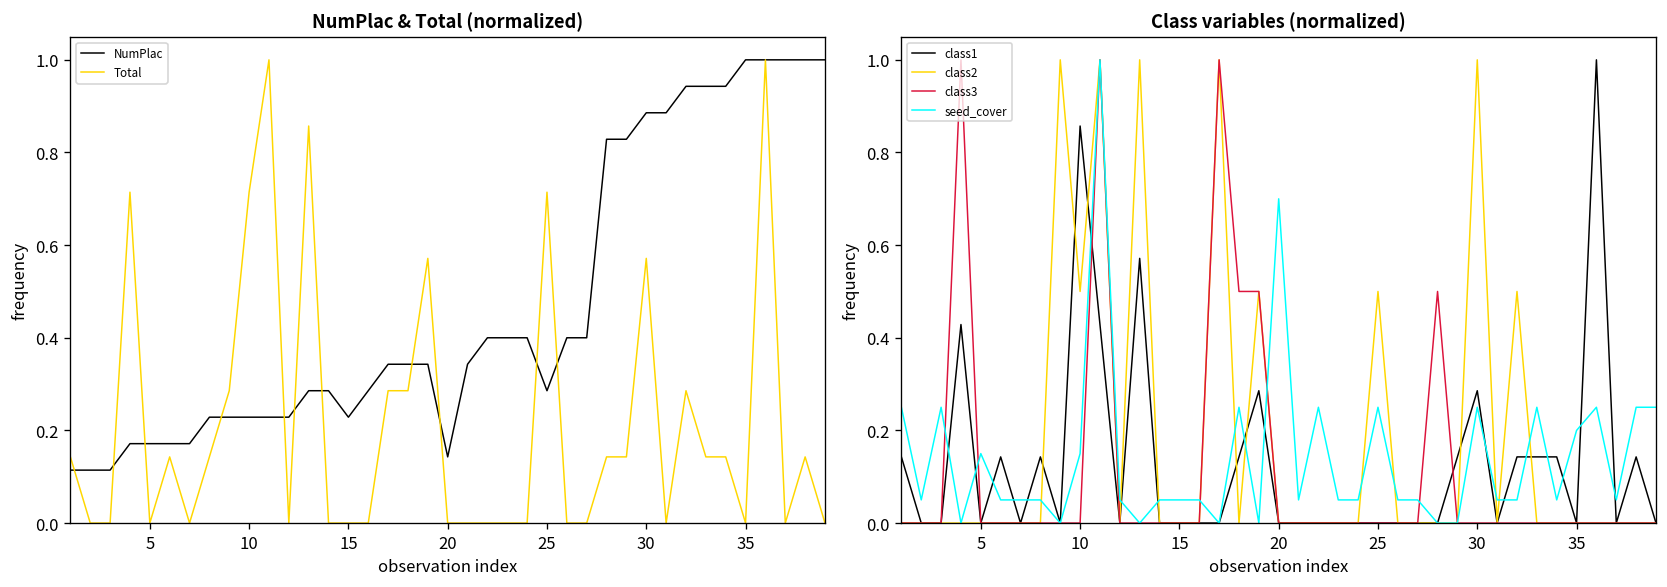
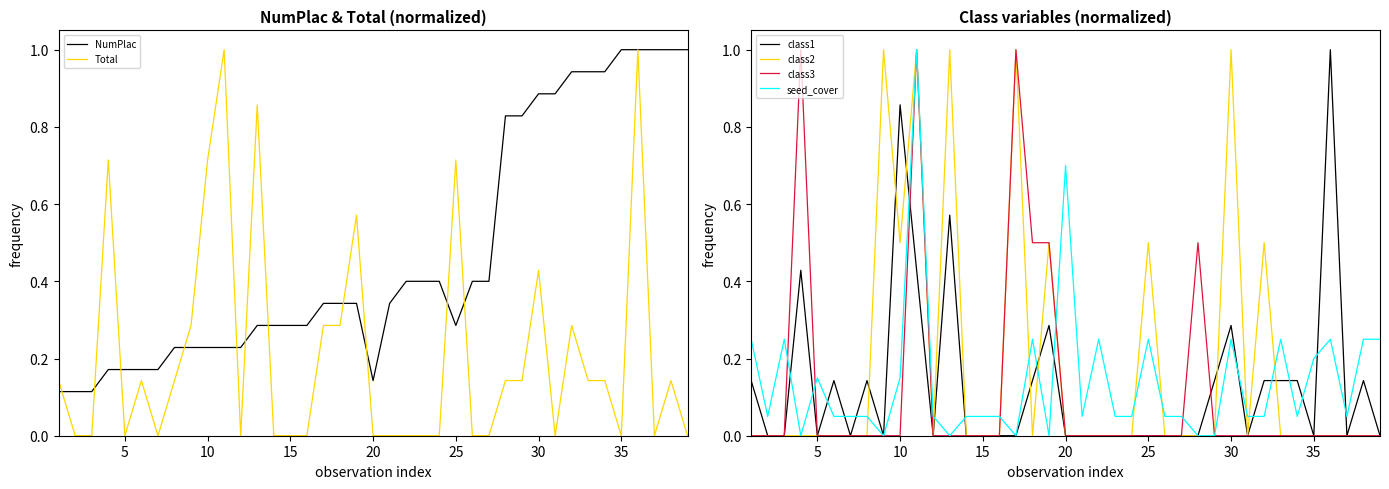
  {
    "NumPlac & Total (normalized)": {
      "NumPlac": {
        "5": 0.17,
        "10": 0.23,
-       "15": 0.23,
+       "15": 0.29,
        "20": 0.14,
        "25": 0.29,
        "30": 0.89,
        "35": 1.00
      },
      "Total": {
        "5": 0.00,
        "10": 0.71,
        "15": 0.00,
        "20": 0.00,
        "25": 0.71,
-       "30": 0.57,
+       "30": 0.43,
        "35": 0.00
      }
    },
    "Class variables (normalized)": {
      "class1": {
        "10": 0.86,
        "30": 0.29
      },
      "class2": {
        "10": 0.50,
        "25": 0.50,
        "30": 1.00
      },
      "class3": {
        "10": 0.00,
        "30": 0.00
      },
      "seed_cover": {
        "5": 0.15,
        "10": 0.15,
        "15": 0.05,
        "20": 0.70,
        "25": 0.25,
        "30": 0.25,
        "35": 0.20
      }
    }
  }
